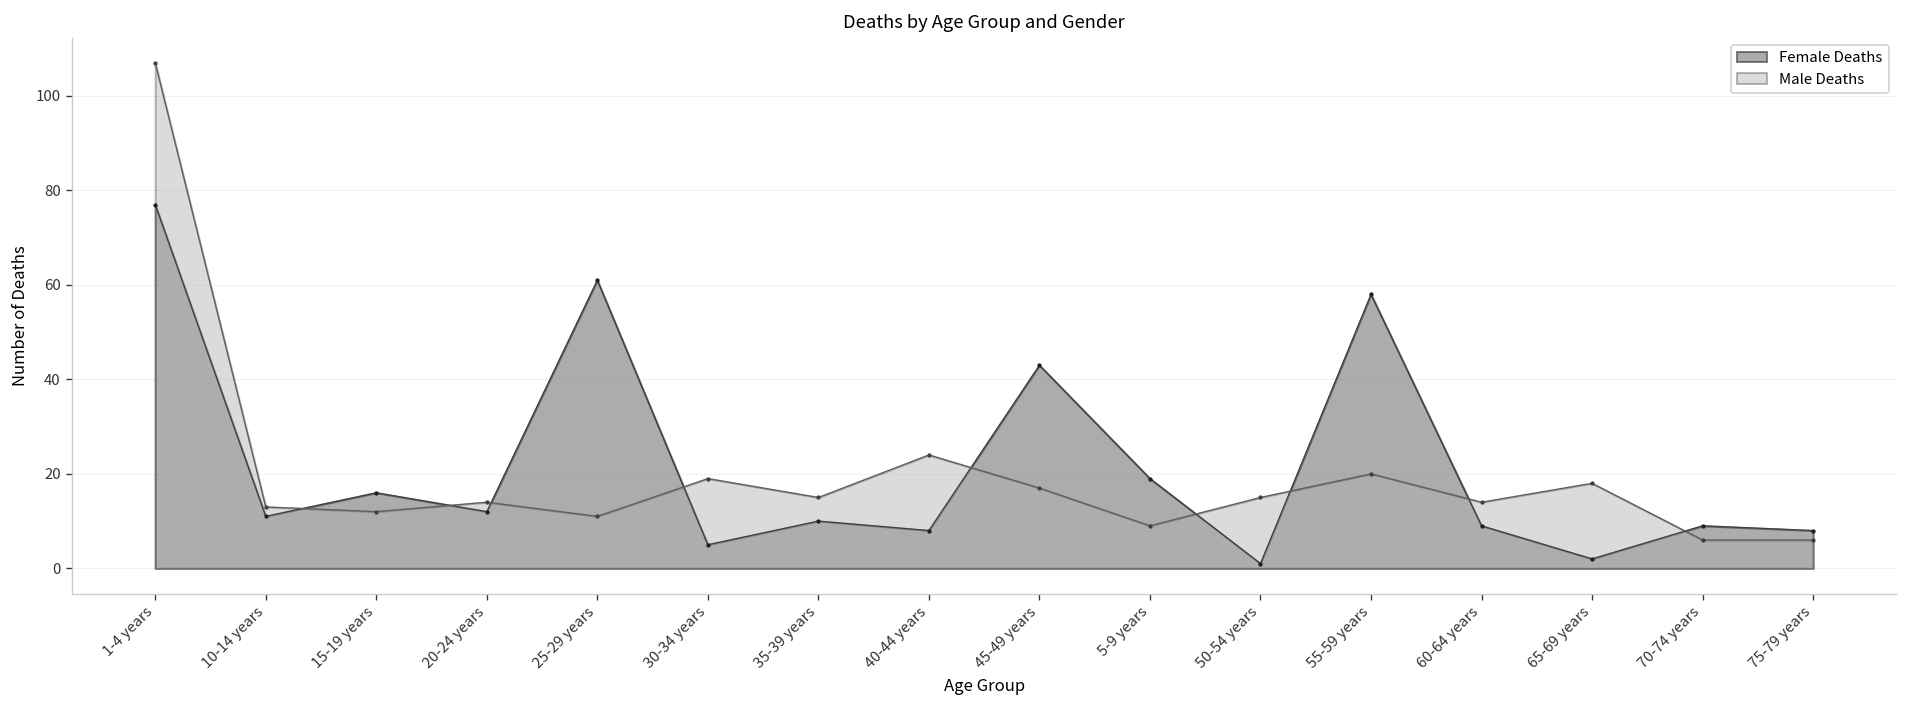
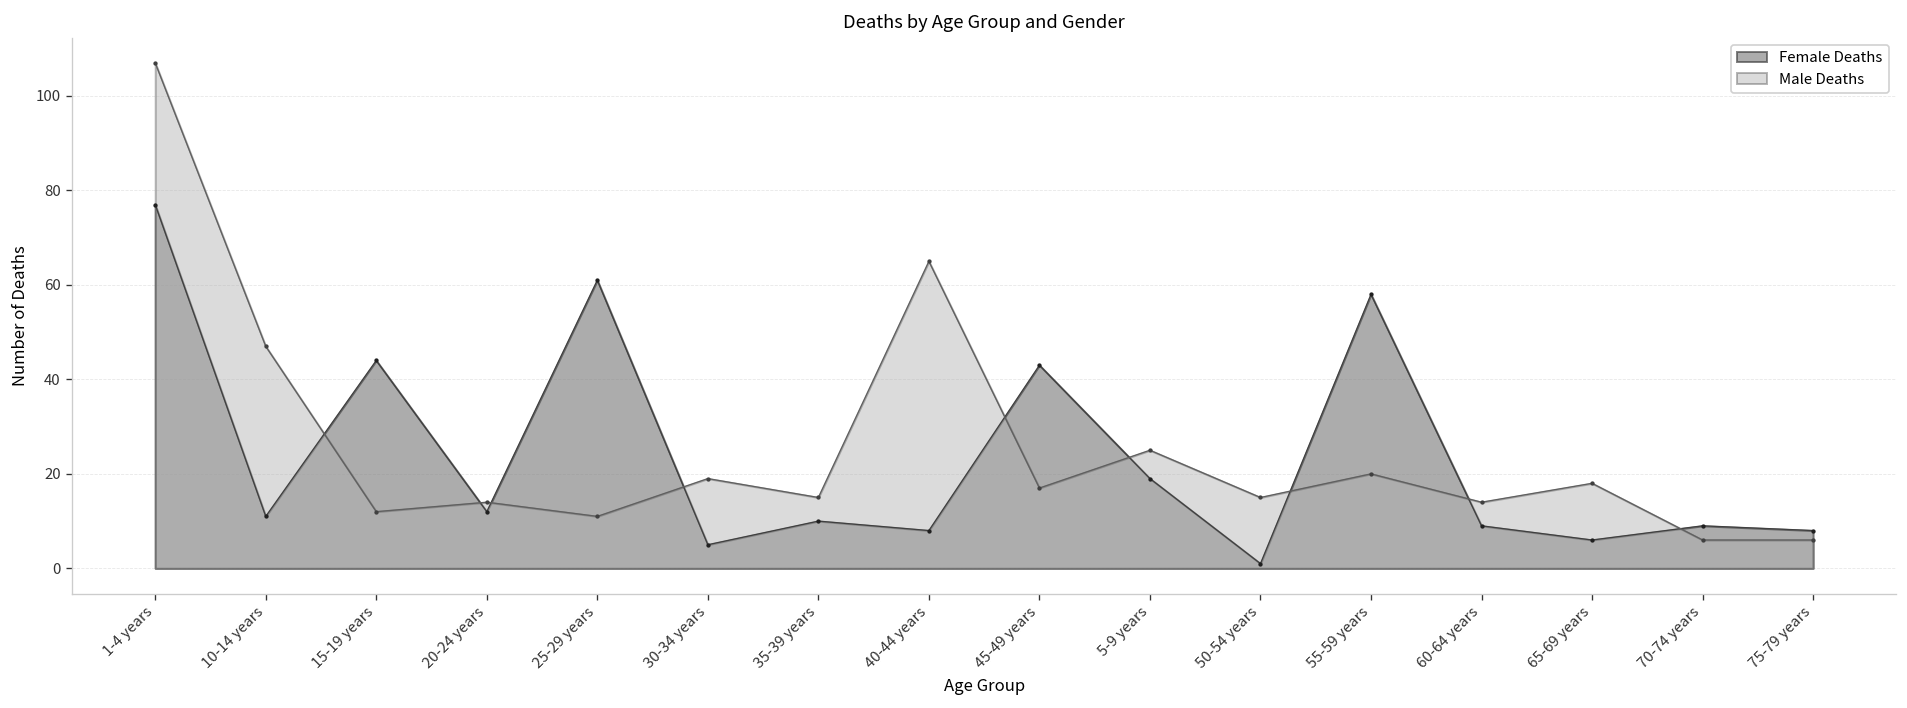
  {
    "Female Deaths": {
      "1-4 years": 77,
      "10-14 years": 11,
-     "15-19 years": 16,
+     "15-19 years": 44,
      "20-24 years": 12,
      "25-29 years": 61,
      "30-34 years": 5,
      "35-39 years": 10,
      "40-44 years": 8,
      "45-49 years": 43,
      "5-9 years": 19,
      "50-54 years": 1,
      "55-59 years": 58,
      "60-64 years": 9,
-     "65-69 years": 2,
+     "65-69 years": 6,
      "70-74 years": 9,
      "75-79 years": 8
    },
    "Male Deaths": {
      "1-4 years": 107,
-     "10-14 years": 13,
+     "10-14 years": 47,
      "15-19 years": 12,
      "20-24 years": 14,
      "25-29 years": 11,
      "30-34 years": 19,
      "35-39 years": 15,
-     "40-44 years": 24,
+     "40-44 years": 65,
      "45-49 years": 17,
-     "5-9 years": 9,
+     "5-9 years": 25,
      "50-54 years": 15,
      "55-59 years": 20,
      "60-64 years": 14,
      "65-69 years": 18,
      "70-74 years": 6,
      "75-79 years": 6
    }
  }
